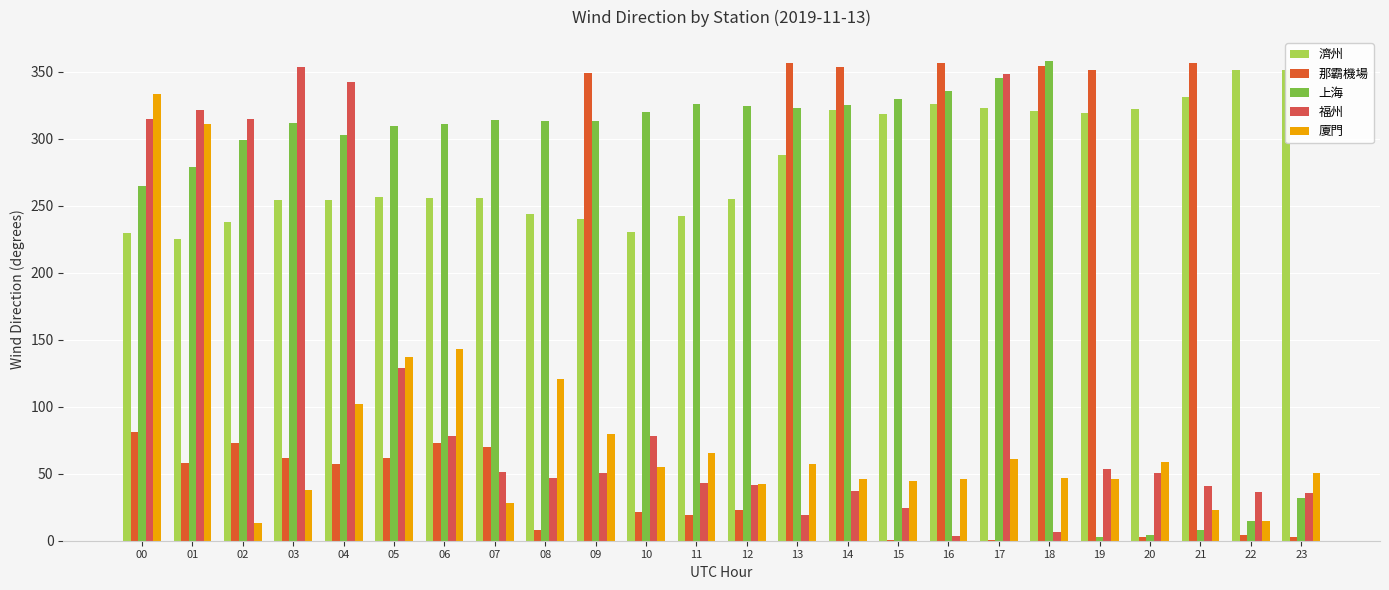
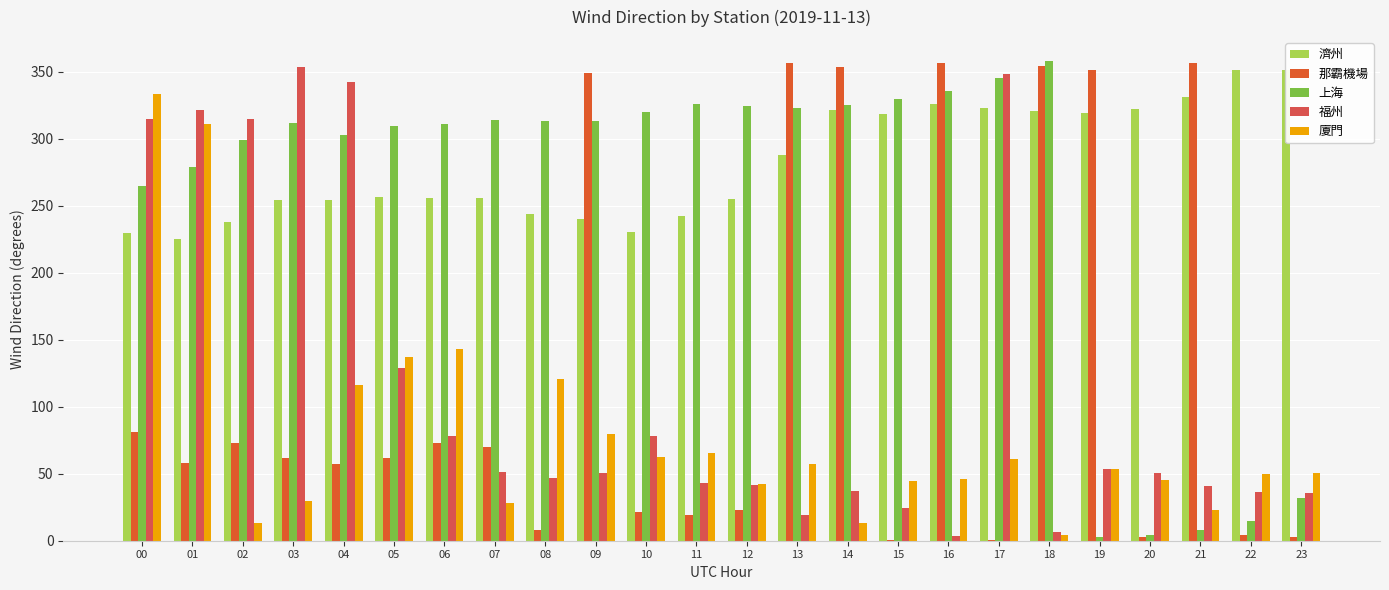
  {
    "廈門": {
      "00": 333,
      "01": 311,
      "02": 13,
-     "03": 38,
-     "04": 102,
+     "03": 30,
+     "04": 116,
      "05": 137,
      "06": 143,
      "07": 28,
      "08": 121,
      "09": 80,
-     "10": 55,
+     "10": 63,
      "11": 65,
      "12": 42,
      "13": 58,
-     "14": 46,
+     "14": 13,
      "15": 45,
      "16": 46,
      "17": 61,
-     "18": 47,
-     "19": 46,
-     "20": 58,
+     "18": 4,
+     "19": 54,
+     "20": 46,
      "21": 23,
-     "22": 15,
+     "22": 50,
      "23": 51
    }
  }
